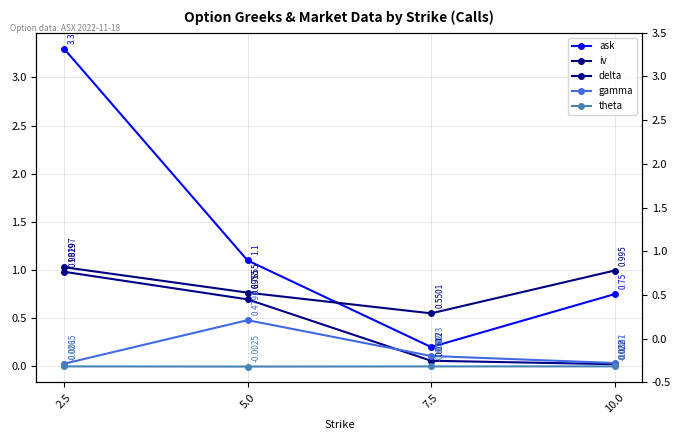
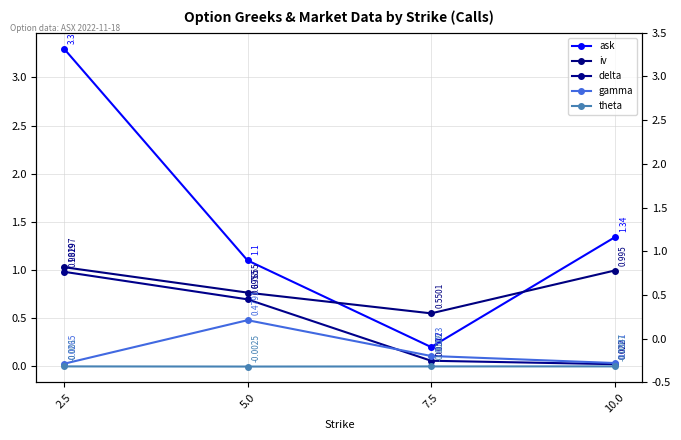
  {
    "ask": {
      "2.5": 3.3,
      "5.0": 1.1,
-     "10.0": 0.75
+     "10.0": 1.34
    }
  }
